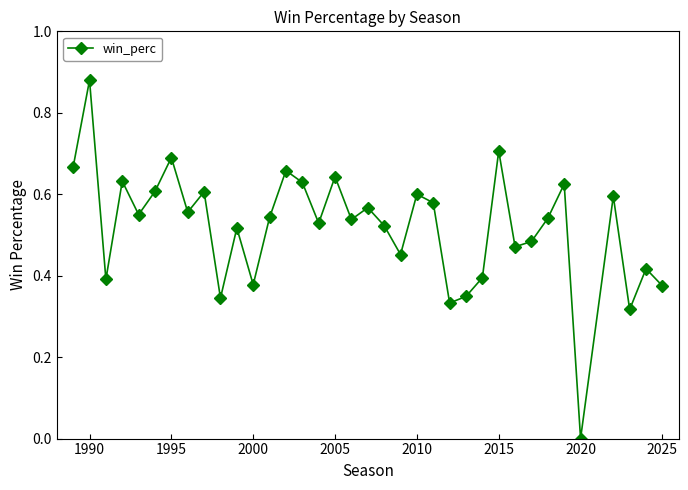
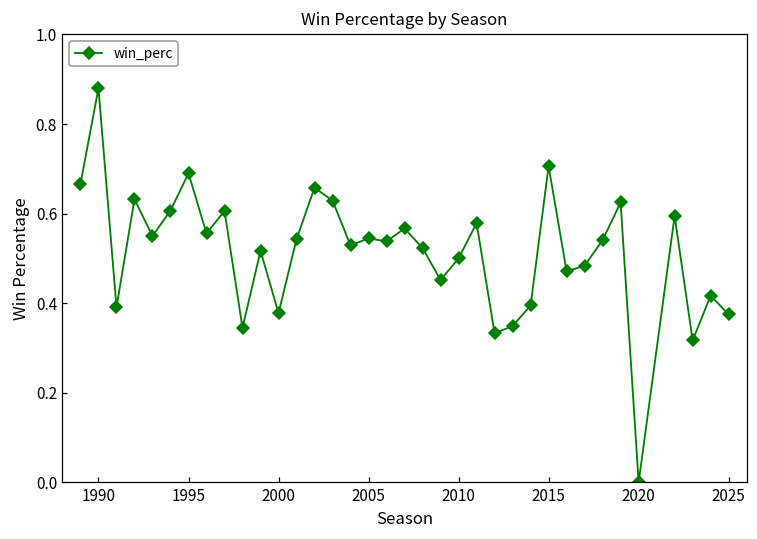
  {
    "1990": 0.88,
    "1995": 0.69,
    "2000": 0.38,
-   "2005": 0.64,
-   "2010": 0.6,
+   "2005": 0.55,
+   "2010": 0.5,
    "2015": 0.71,
    "2020": 0.00,
    "2025": 0.38
  }
